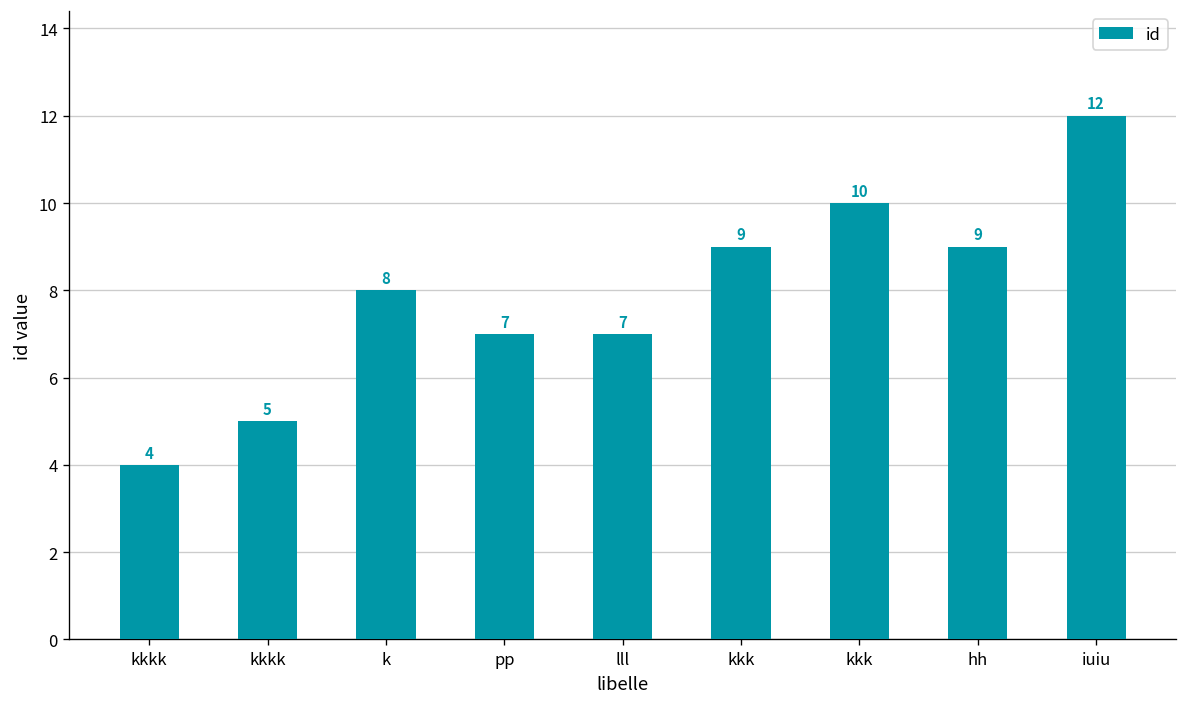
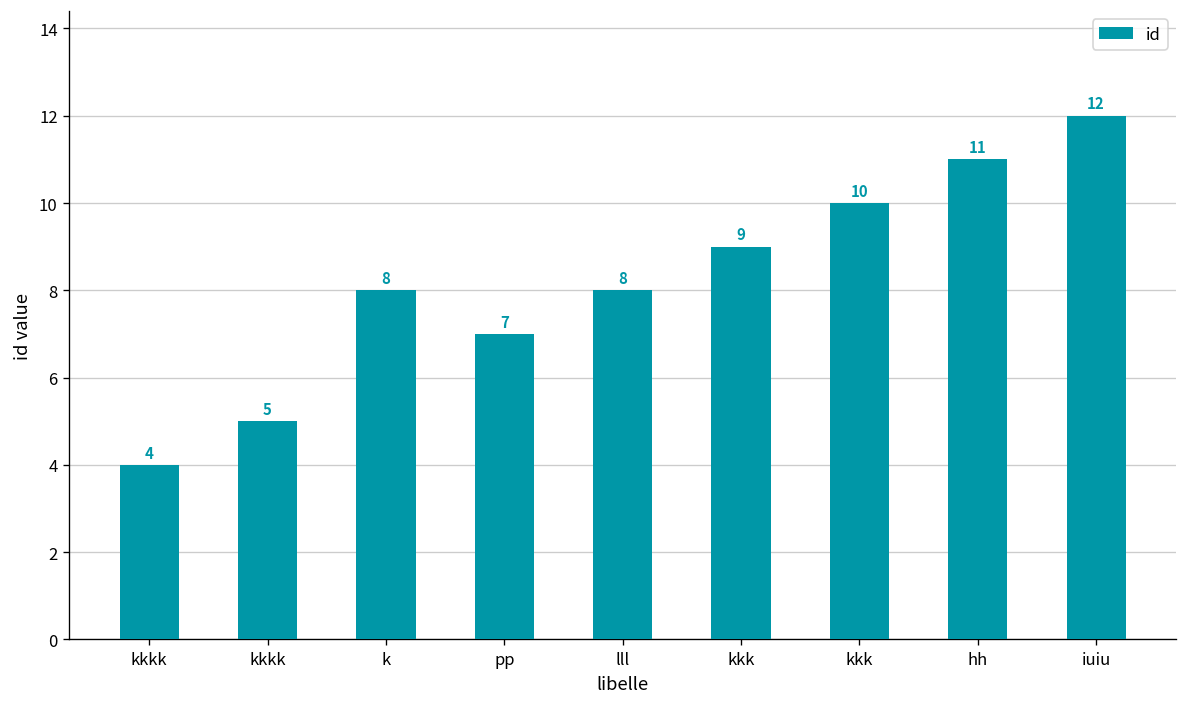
  {
    "k": 8,
    "pp": 7,
-   "lll": 7,
-   "hh": 9,
+   "lll": 8,
+   "hh": 11,
    "iuiu": 12
  }
